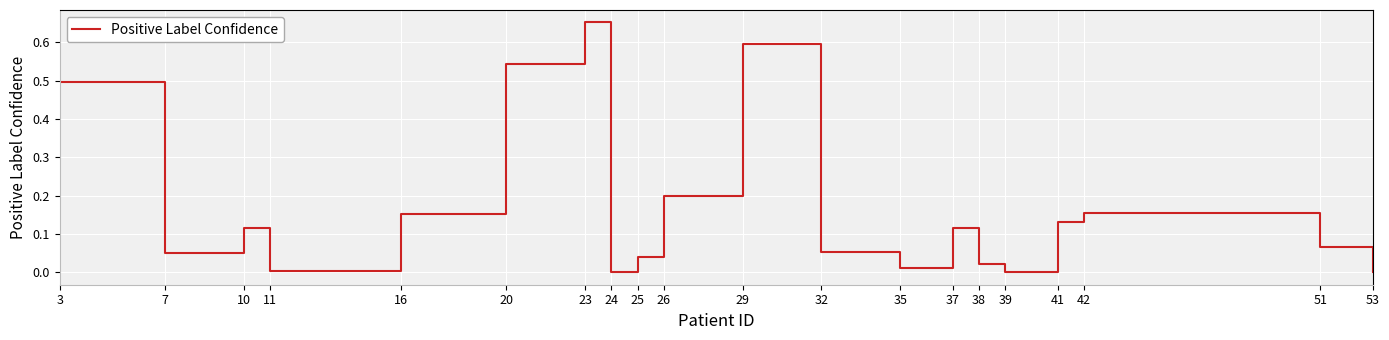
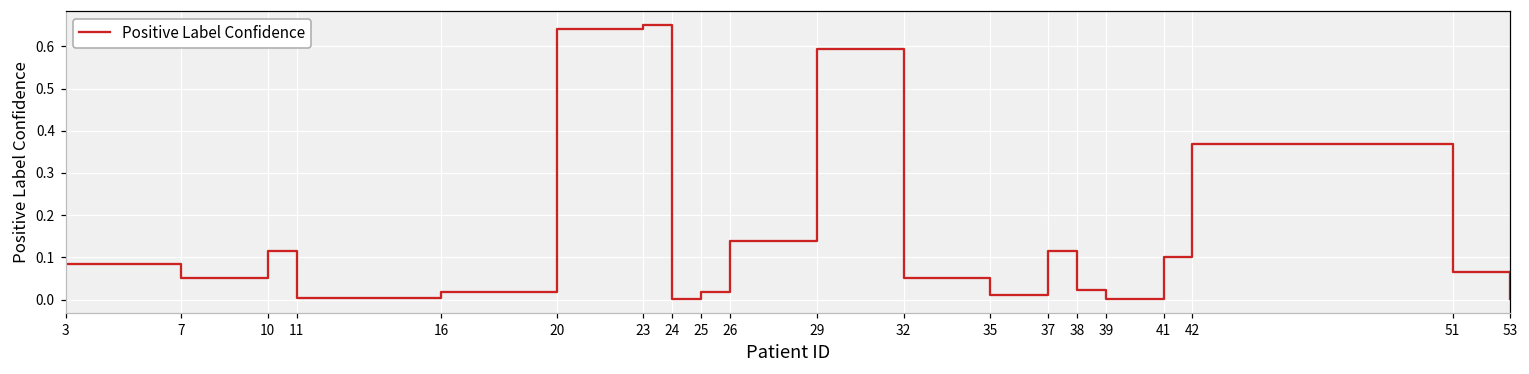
  {
-   "3": 0.50,
+   "3": 0.08,
    "7": 0.05,
    "10": 0.12,
    "11": 0.00,
-   "16": 0.15,
-   "20": 0.54,
+   "16": 0.02,
+   "20": 0.64,
    "23": 0.65,
    "24": 0.00,
-   "25": 0.04,
-   "26": 0.20,
+   "25": 0.02,
+   "26": 0.14,
    "29": 0.59,
    "32": 0.05,
    "35": 0.01,
    "37": 0.11,
    "38": 0.02,
    "39": 0.00,
-   "41": 0.13,
-   "42": 0.16,
+   "41": 0.10,
+   "42": 0.37,
    "51": 0.06,
    "53": 0.00
  }
